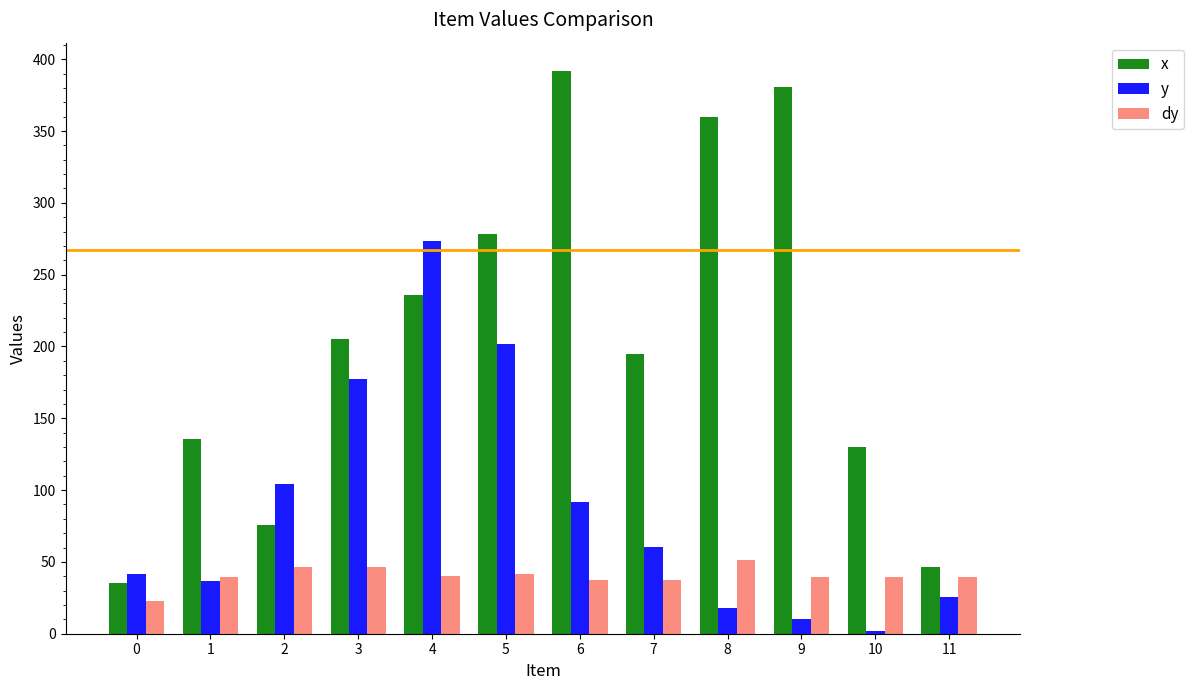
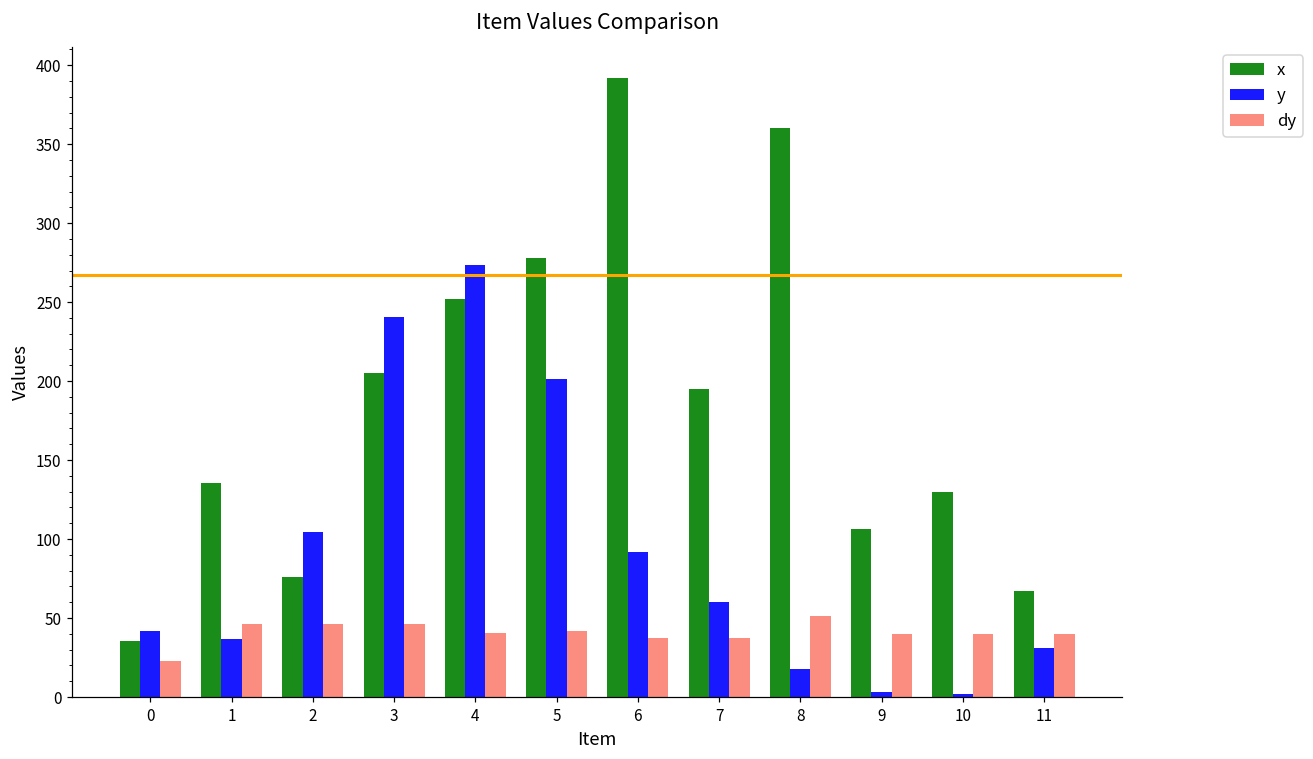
  {
    "x": {
      "0": 35,
      "1": 136,
      "2": 76,
      "3": 205,
-     "4": 236,
+     "4": 252,
      "5": 278,
      "6": 392,
      "7": 195,
      "8": 360,
-     "9": 381,
+     "9": 107,
      "10": 130,
-     "11": 46
+     "11": 67
    },
    "y": {
      "0": 42,
      "1": 37,
      "2": 104,
-     "3": 177,
+     "3": 240,
      "4": 273,
      "5": 201,
      "6": 92,
      "7": 60,
      "8": 18,
-     "9": 10,
+     "9": 3,
      "10": 2,
-     "11": 25
+     "11": 31
    },
    "dy": {
      "0": 23,
-     "1": 40,
+     "1": 47,
      "2": 47,
      "3": 47,
      "4": 41,
      "5": 42,
      "6": 38,
      "7": 38,
      "8": 51,
      "9": 40,
      "10": 40,
      "11": 40
    }
  }
